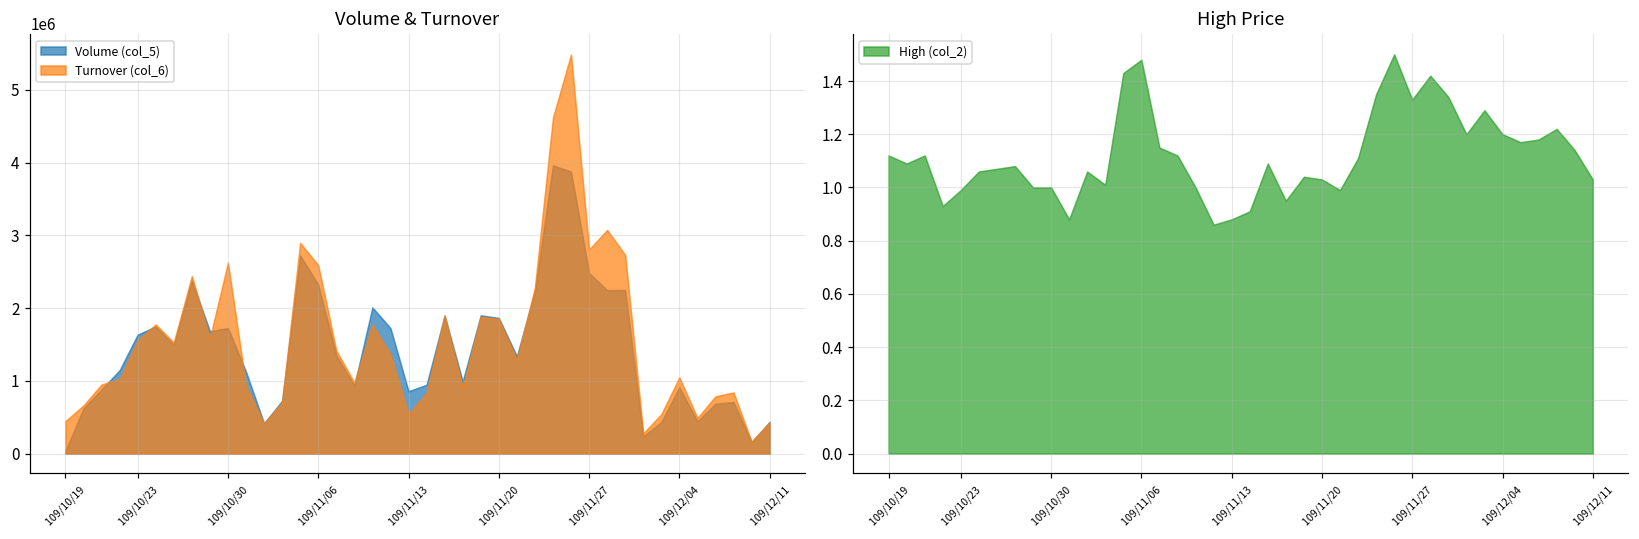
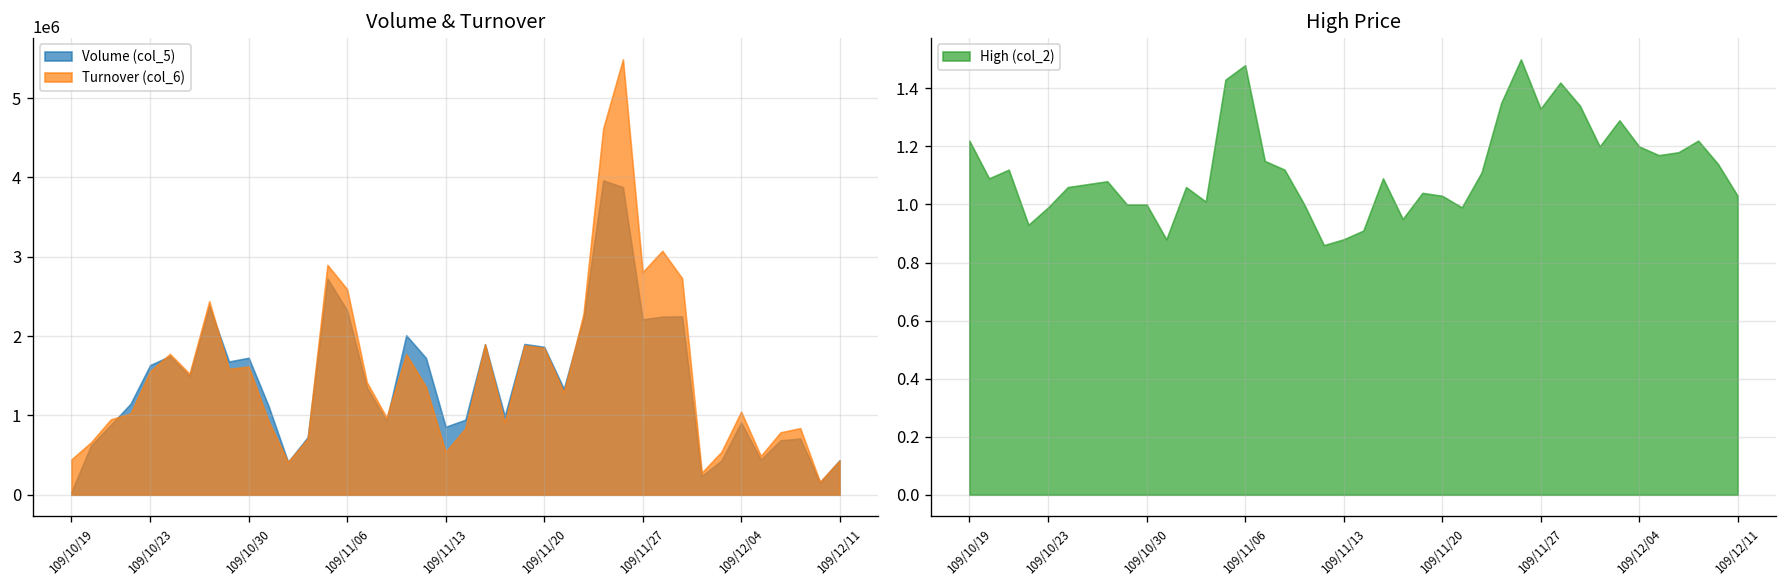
  {
    "Volume & Turnover": {
      "Volume (col_5)": {
        "109/10/23": 1600000,
        "109/10/30": 1700000,
        "109/11/06": 2300000,
        "109/11/13": 900000,
-       "109/11/27": 2500000,
+       "109/11/27": 2200000,
        "109/12/04": 900000
      },
      "Turnover (col_6)": {
        "109/10/19": 400000,
        "109/10/23": 1600000,
-       "109/10/30": 2600000,
+       "109/10/30": 1600000,
        "109/11/06": 2600000,
        "109/11/13": 500000,
        "109/11/27": 2800000,
        "109/12/04": 1000000
      }
    },
    "High Price": {
-     "109/10/19": 1.12,
+     "109/10/19": 1.22,
      "109/10/23": 0.99,
      "109/10/30": 1.00,
      "109/11/06": 1.48,
      "109/11/13": 0.88,
      "109/11/20": 1.03,
      "109/11/27": 1.33,
      "109/12/04": 1.20,
      "109/12/11": 1.03
    }
  }
